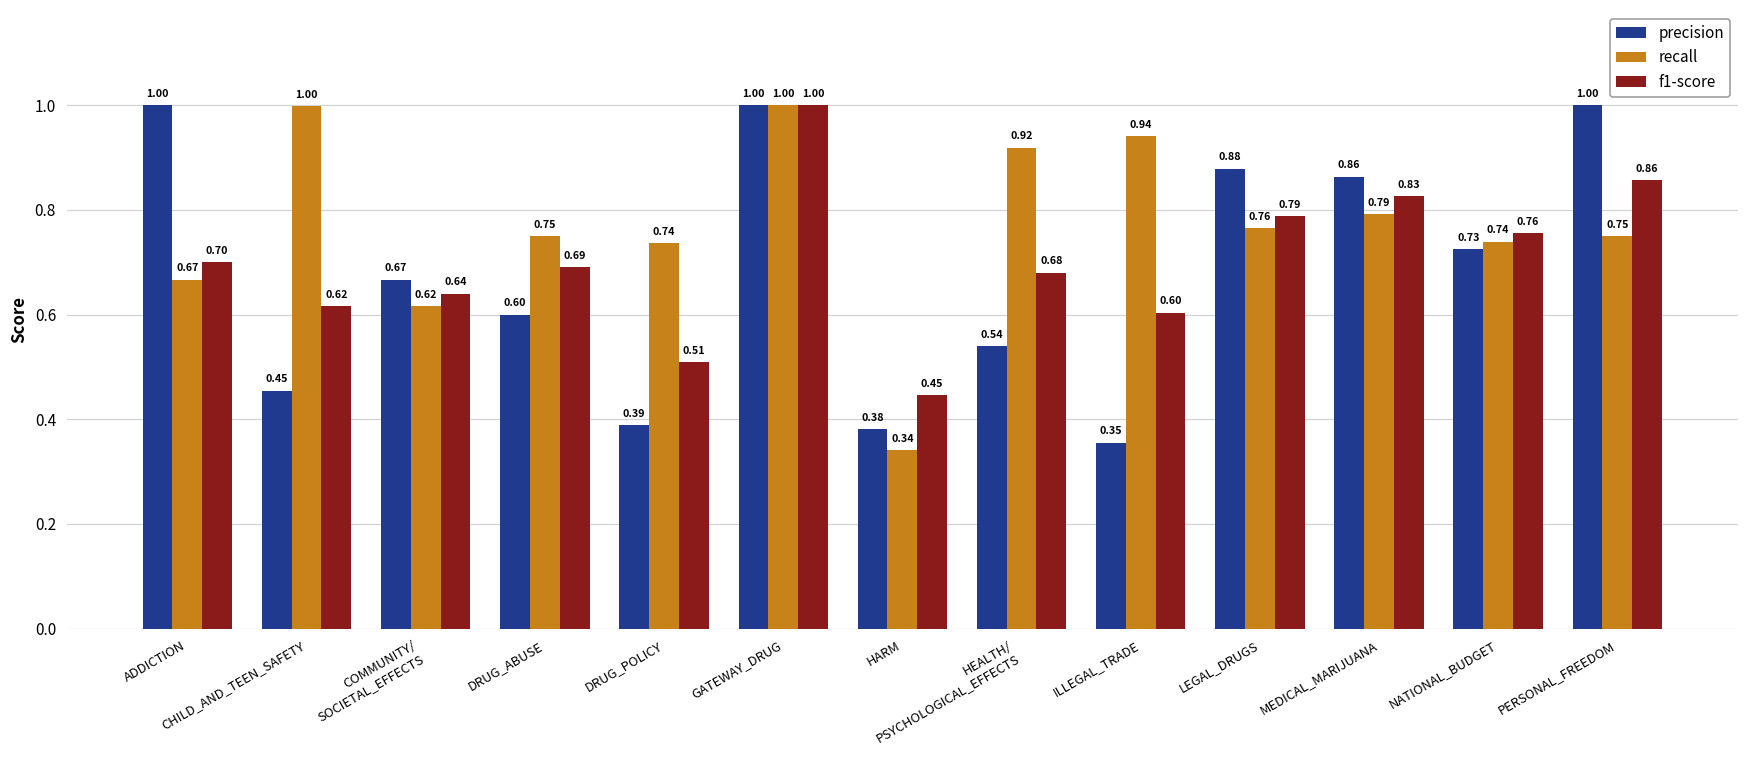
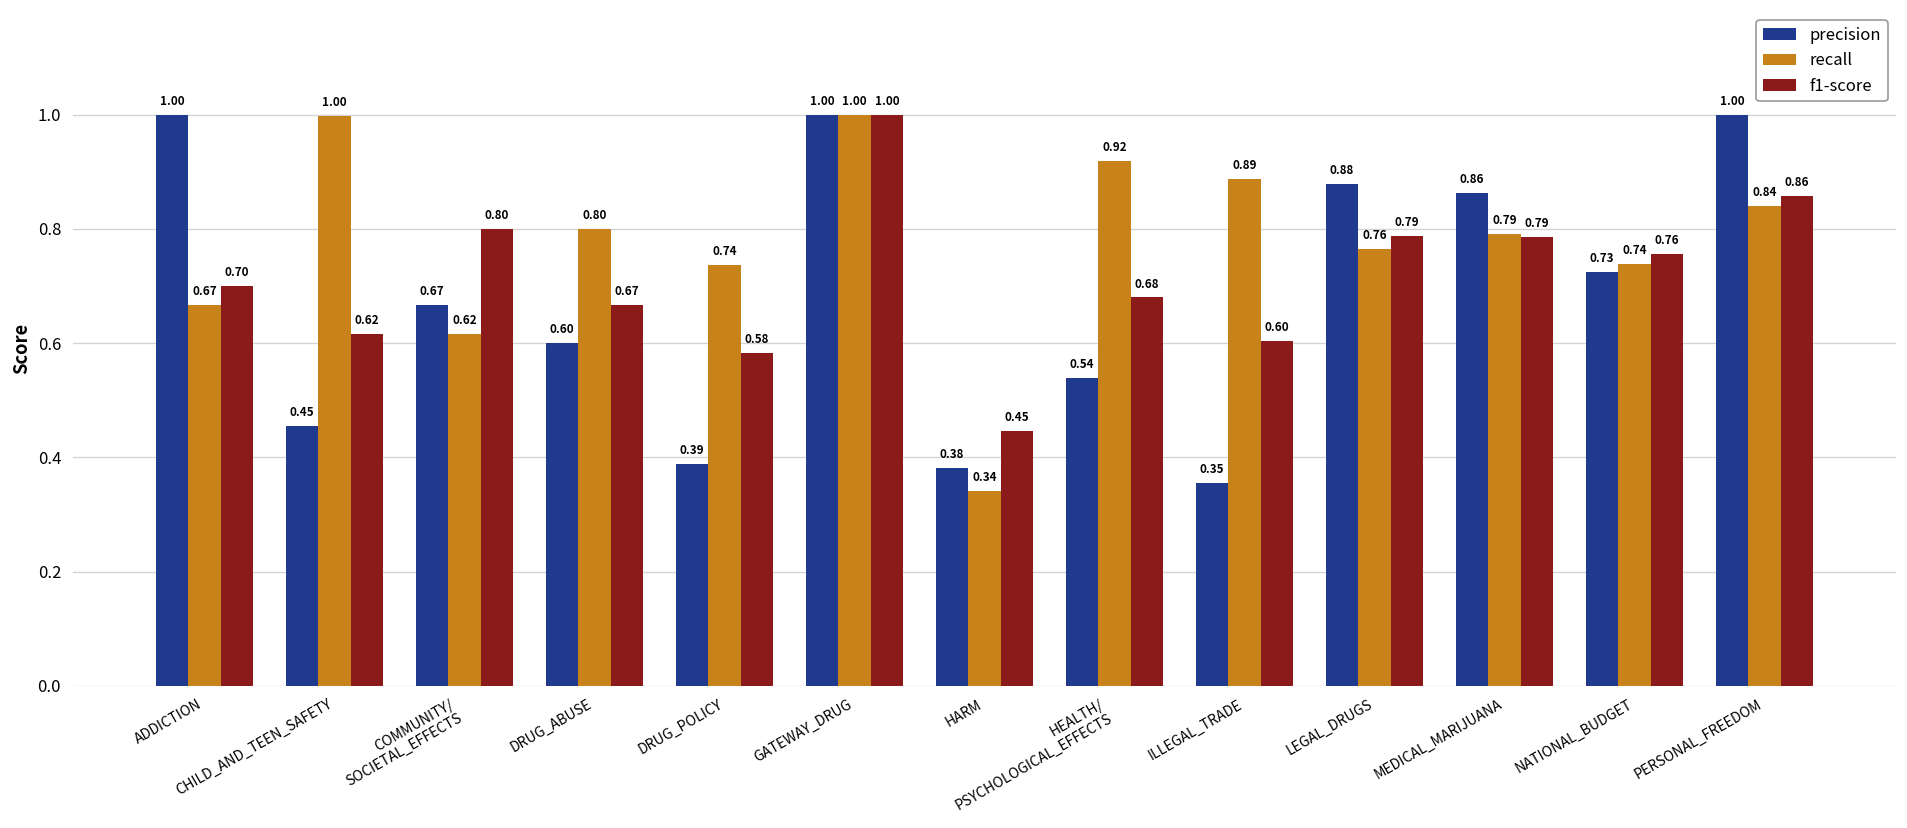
  {
    "precision": {
      "ADDICTION": 1.00,
      "CHILD_AND_TEEN_SAFETY": 0.45,
      "COMMUNITY/ SOCIETAL_EFFECTS": 0.67,
      "DRUG_ABUSE": 0.60,
      "DRUG_POLICY": 0.39,
      "GATEWAY_DRUG": 1.00,
      "HARM": 0.38,
      "HEALTH/ PSYCHOLOGICAL_EFFECTS": 0.54,
      "ILLEGAL_TRADE": 0.35,
      "LEGAL_DRUGS": 0.88,
      "MEDICAL_MARIJUANA": 0.86,
      "NATIONAL_BUDGET": 0.73,
      "PERSONAL_FREEDOM": 1.00
    },
    "recall": {
      "ADDICTION": 0.67,
      "CHILD_AND_TEEN_SAFETY": 1.00,
      "COMMUNITY/ SOCIETAL_EFFECTS": 0.62,
-     "DRUG_ABUSE": 0.75,
+     "DRUG_ABUSE": 0.80,
      "DRUG_POLICY": 0.74,
      "GATEWAY_DRUG": 1.00,
      "HARM": 0.34,
      "HEALTH/ PSYCHOLOGICAL_EFFECTS": 0.92,
-     "ILLEGAL_TRADE": 0.94,
+     "ILLEGAL_TRADE": 0.89,
      "LEGAL_DRUGS": 0.76,
      "MEDICAL_MARIJUANA": 0.79,
      "NATIONAL_BUDGET": 0.74,
-     "PERSONAL_FREEDOM": 0.75
+     "PERSONAL_FREEDOM": 0.84
    },
    "f1-score": {
      "ADDICTION": 0.70,
      "CHILD_AND_TEEN_SAFETY": 0.62,
-     "COMMUNITY/ SOCIETAL_EFFECTS": 0.64,
-     "DRUG_ABUSE": 0.69,
-     "DRUG_POLICY": 0.51,
+     "COMMUNITY/ SOCIETAL_EFFECTS": 0.80,
+     "DRUG_ABUSE": 0.67,
+     "DRUG_POLICY": 0.58,
      "GATEWAY_DRUG": 1.00,
      "HARM": 0.45,
      "HEALTH/ PSYCHOLOGICAL_EFFECTS": 0.68,
      "ILLEGAL_TRADE": 0.60,
      "LEGAL_DRUGS": 0.79,
-     "MEDICAL_MARIJUANA": 0.83,
+     "MEDICAL_MARIJUANA": 0.79,
      "NATIONAL_BUDGET": 0.76,
      "PERSONAL_FREEDOM": 0.86
    }
  }
